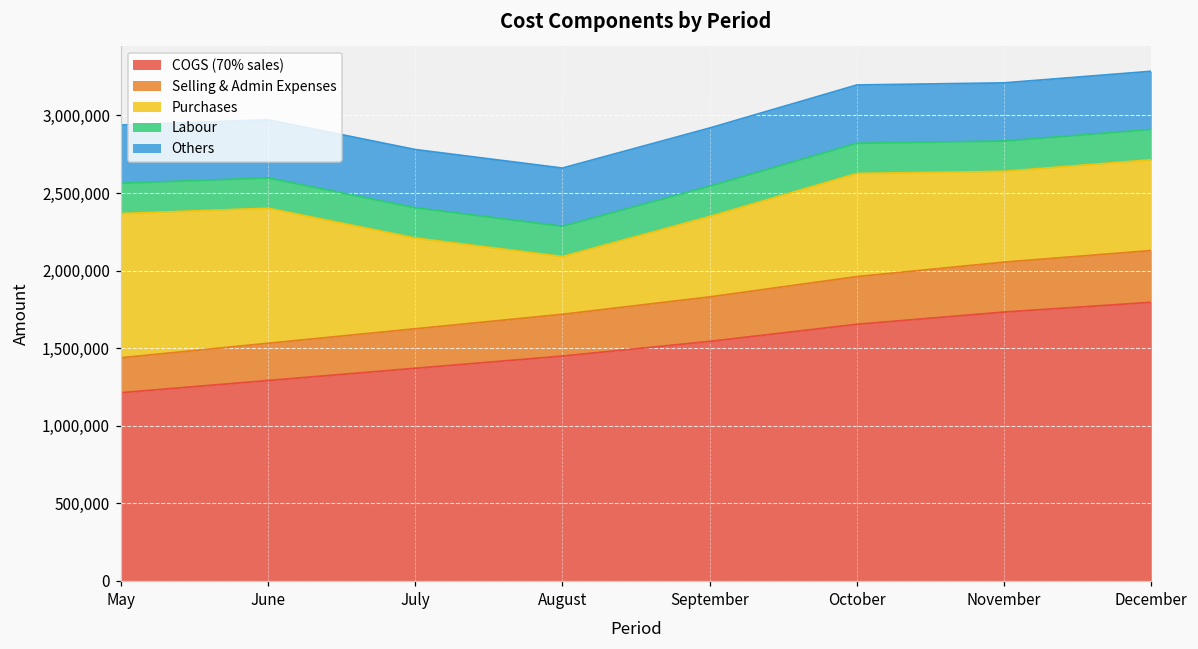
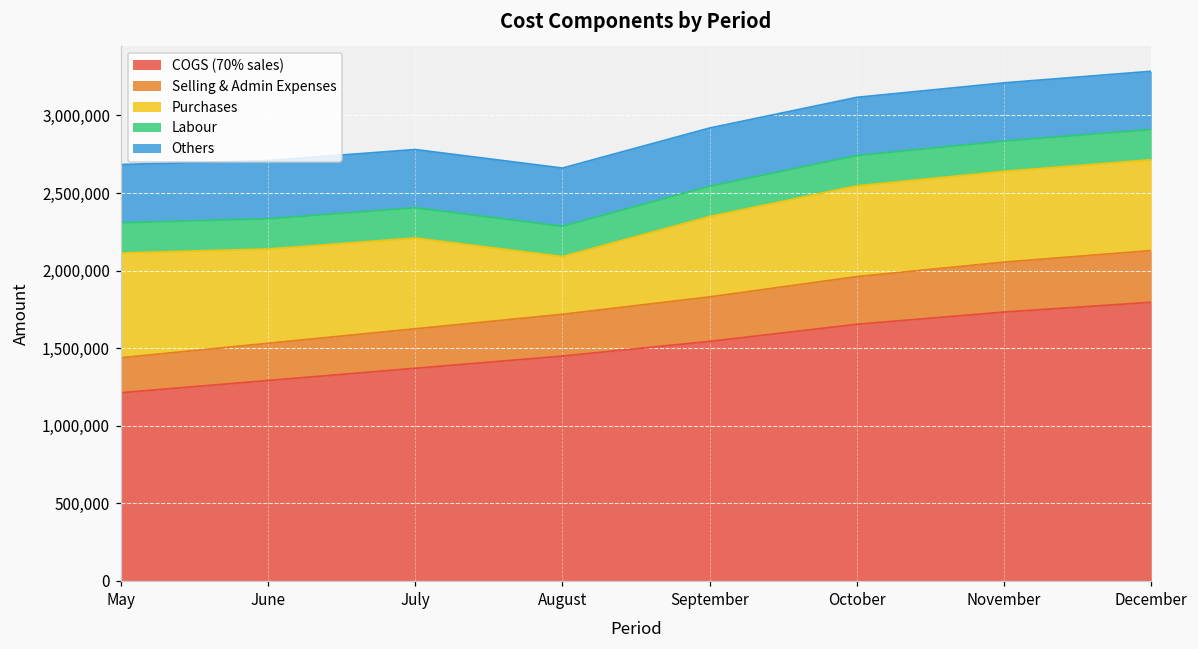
  {
    "Purchases": {
-     "May": "930,000",
-     "June": "870,000",
+     "May": "680,000",
+     "June": "610,000",
      "July": "590,000",
      "August": "370,000",
      "September": "520,000",
-     "October": "660,000",
+     "October": "590,000",
      "November": "590,000",
      "December": "590,000"
    },
    "Labour": {
      "May": "200,000",
      "June": "200,000",
      "July": "200,000",
      "August": "200,000",
      "September": "200,000",
      "October": "200,000",
      "November": "200,000",
      "December": "200,000"
    },
    "Others": {
      "May": "380,000",
      "July": "380,000",
      "August": "380,000",
      "September": "380,000",
      "October": "380,000",
      "November": "380,000",
      "December": "380,000"
    }
  }
